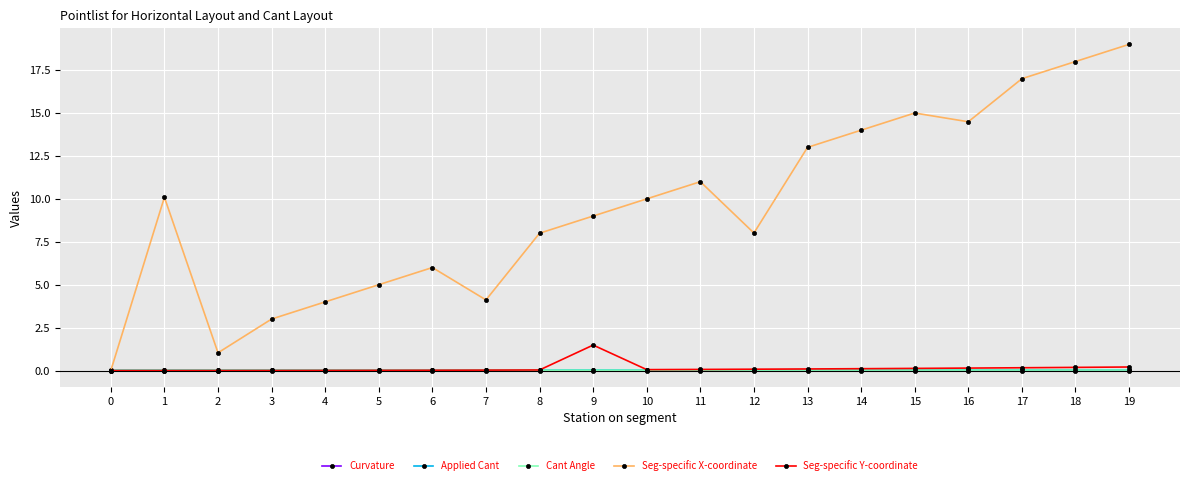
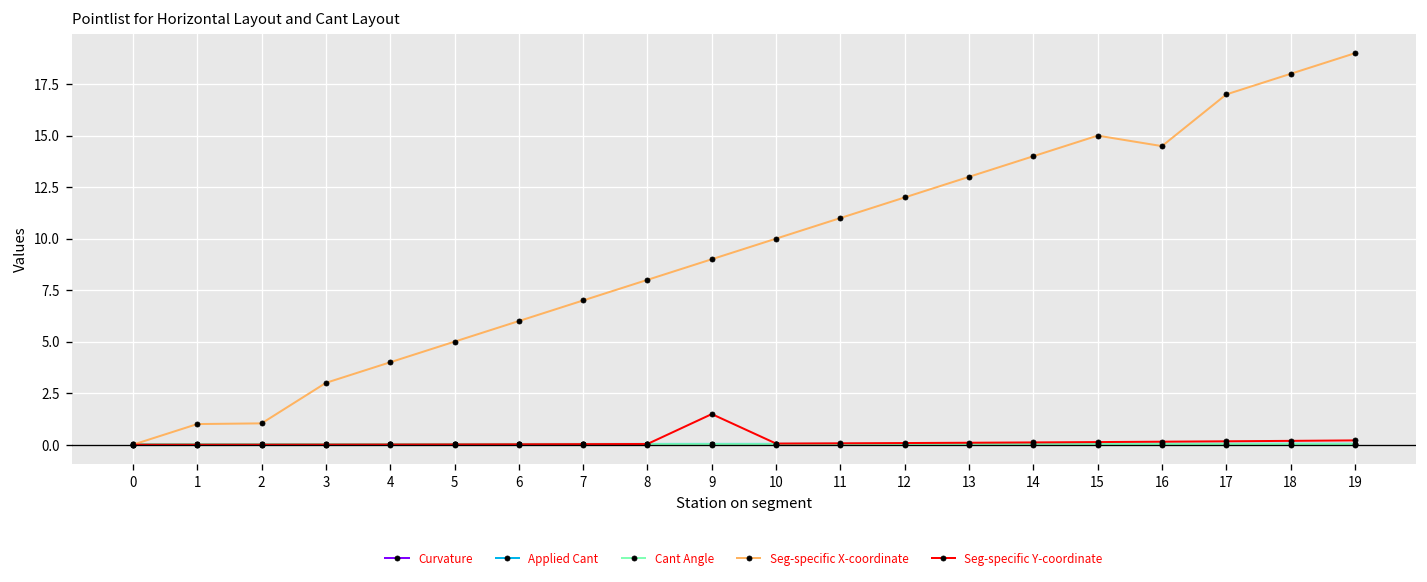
  {
    "Seg-specific X-coordinate": {
-     "1": 10.1,
+     "1": 1.0,
      "2": 1.0,
      "3": 3.0,
      "4": 4.0,
      "5": 5.0,
      "6": 6.0,
-     "7": 4.1,
+     "7": 7.0,
      "8": 8.0,
      "9": 9.0,
      "10": 10.0,
      "11": 11.0,
-     "12": 8.0,
+     "12": 12.0,
      "13": 13.0,
      "14": 14.0,
      "15": 15.0,
      "16": 14.5,
      "17": 17.0,
      "18": 18.0,
      "19": 19.0
    },
    "Seg-specific Y-coordinate": {
      "9": 1.5,
      "19": 0.2
    }
  }
